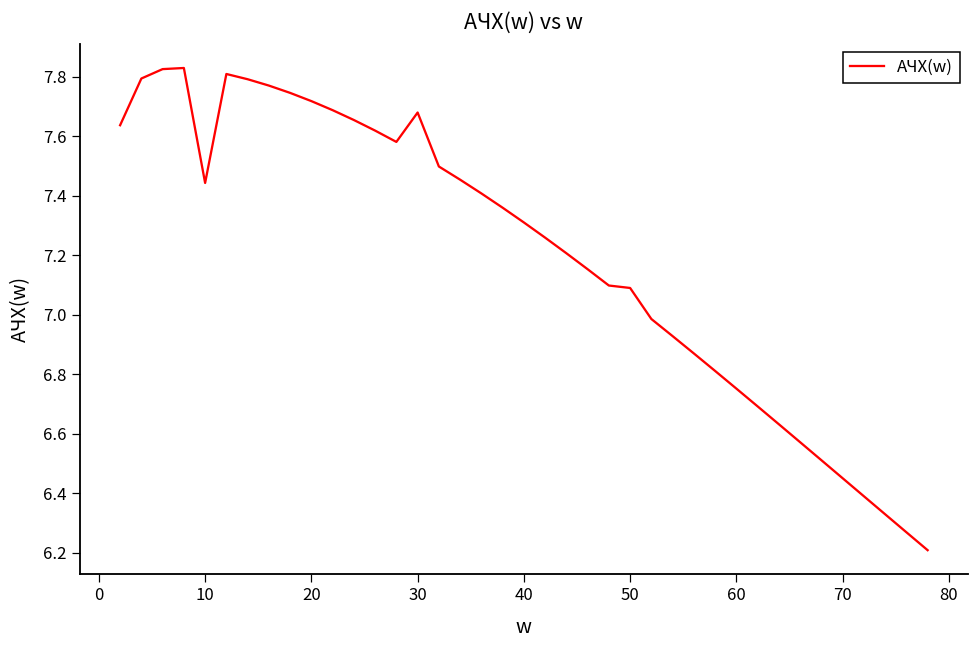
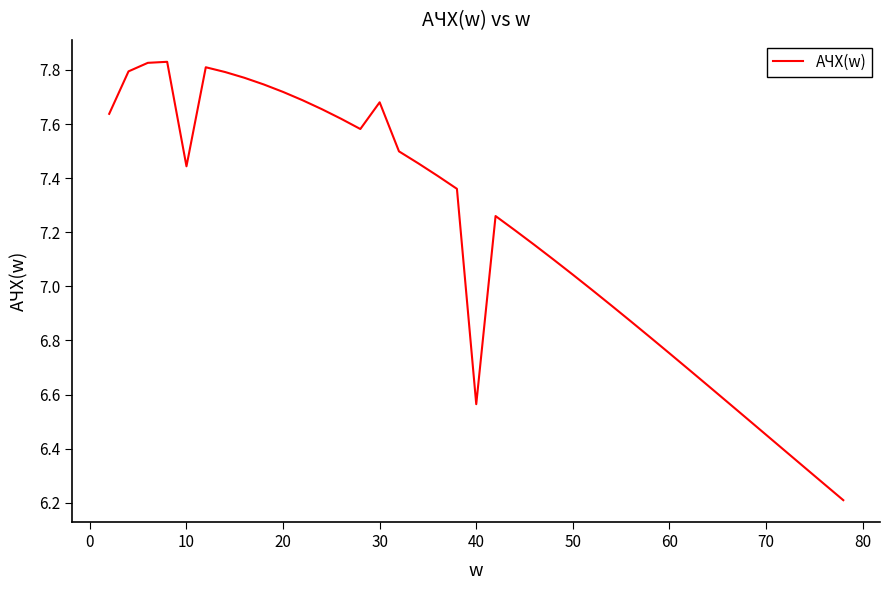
  {
    "10": 7.44,
    "20": 7.72,
    "30": 7.68,
-   "40": 7.31,
-   "50": 7.09,
+   "40": 6.56,
+   "50": 7.04,
    "60": 6.75,
    "70": 6.45
  }
